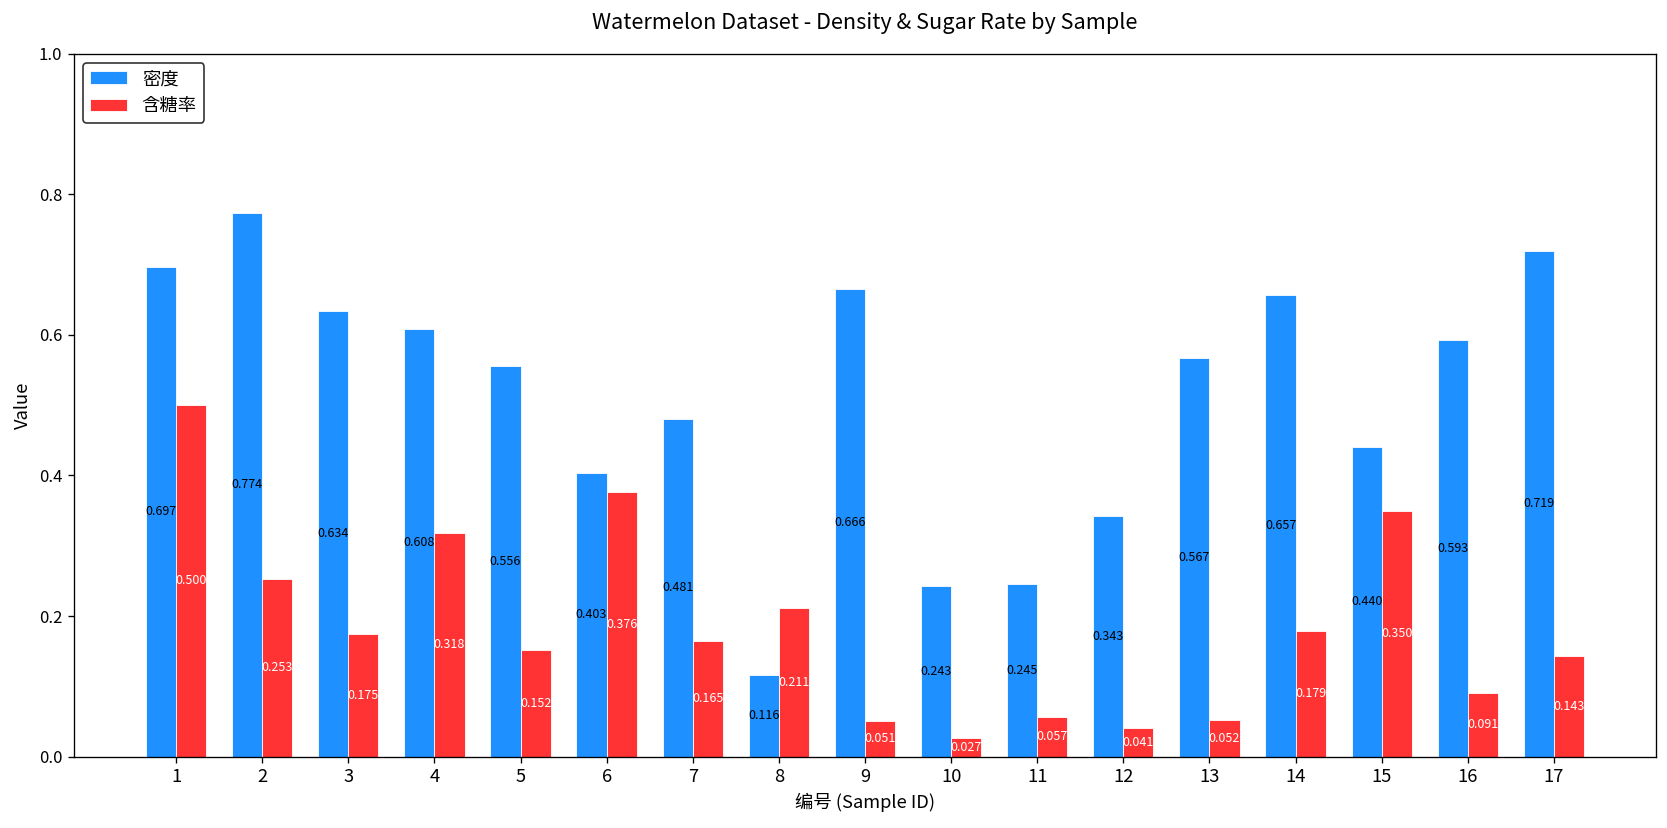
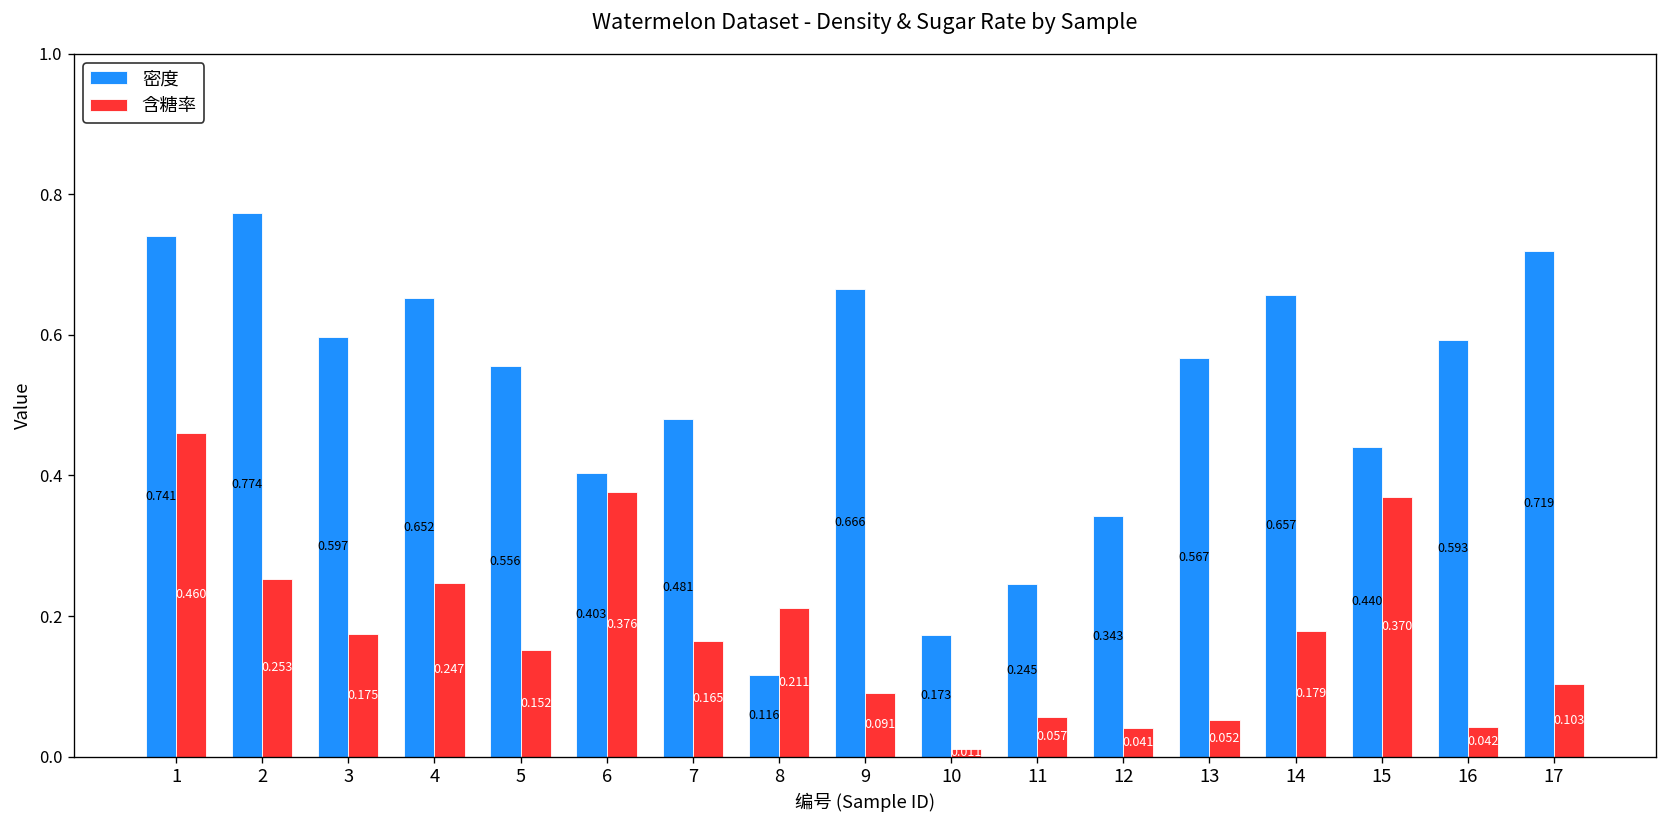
  {
    "密度": {
-     "1": 0.697,
+     "1": 0.741,
      "2": 0.774,
-     "3": 0.634,
-     "4": 0.608,
+     "3": 0.597,
+     "4": 0.652,
      "5": 0.556,
      "6": 0.403,
      "7": 0.481,
      "8": 0.116,
      "9": 0.666,
-     "10": 0.243,
+     "10": 0.173,
      "11": 0.245,
      "12": 0.343,
      "13": 0.567,
      "14": 0.657,
      "15": 0.440,
      "16": 0.593,
      "17": 0.719
    },
    "含糖率": {
-     "1": 0.500,
+     "1": 0.460,
      "2": 0.253,
      "3": 0.175,
-     "4": 0.318,
+     "4": 0.247,
      "5": 0.152,
      "6": 0.376,
      "7": 0.165,
      "8": 0.211,
-     "9": 0.051,
-     "10": 0.027,
+     "9": 0.091,
+     "10": 0.011,
      "11": 0.057,
      "12": 0.041,
      "13": 0.052,
      "14": 0.179,
-     "15": 0.350,
-     "16": 0.091,
-     "17": 0.143
+     "15": 0.370,
+     "16": 0.042,
+     "17": 0.103
    }
  }
